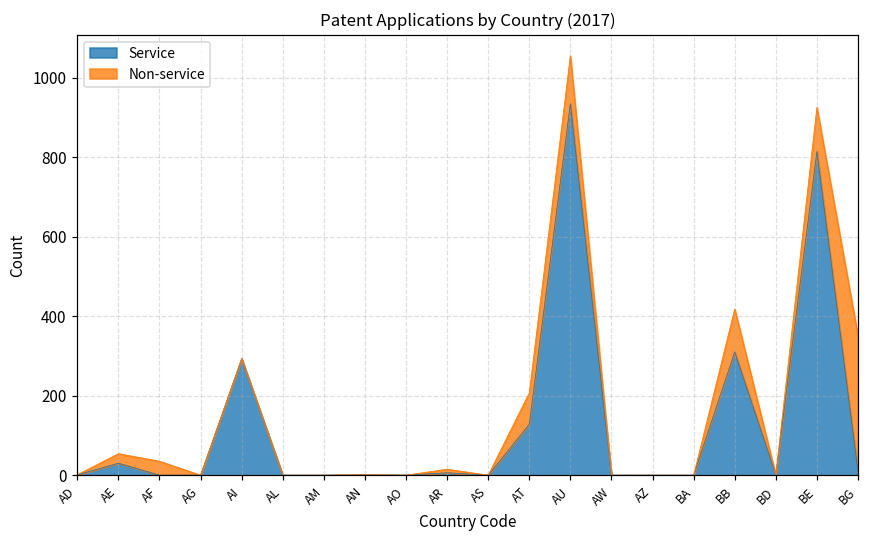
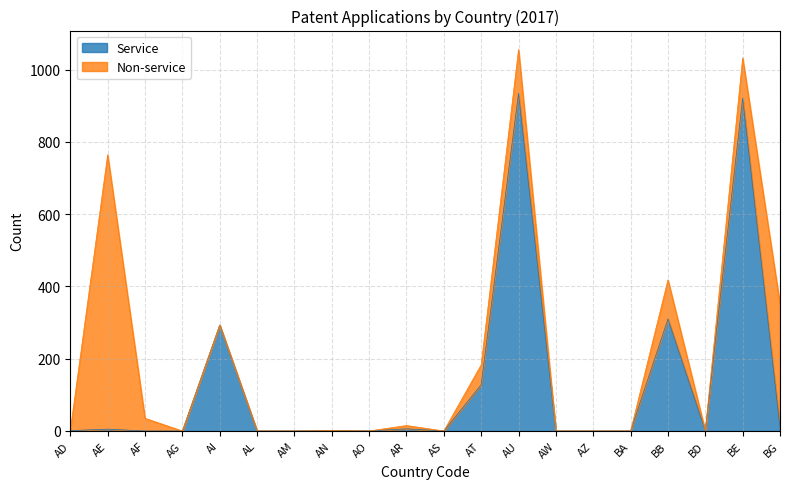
  {
    "Service": {
-     "AE": 30,
+     "AE": 10,
      "AF": 0,
      "AR": 10,
      "AT": 130,
      "AU": 930,
      "BB": 310,
-     "BE": 810,
+     "BE": 920,
      "BG": 10
    },
    "Non-service": {
-     "AE": 20,
+     "AE": 760,
      "AF": 40,
      "AR": 10,
-     "AT": 80,
+     "AT": 60,
      "AU": 120,
      "BB": 110,
      "BE": 110,
      "BG": 340
    }
  }
